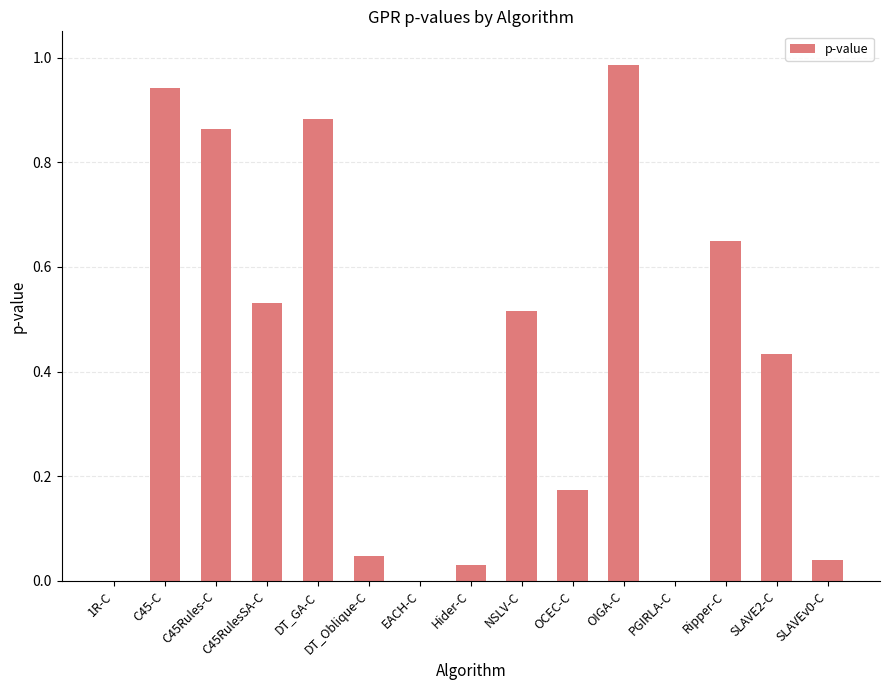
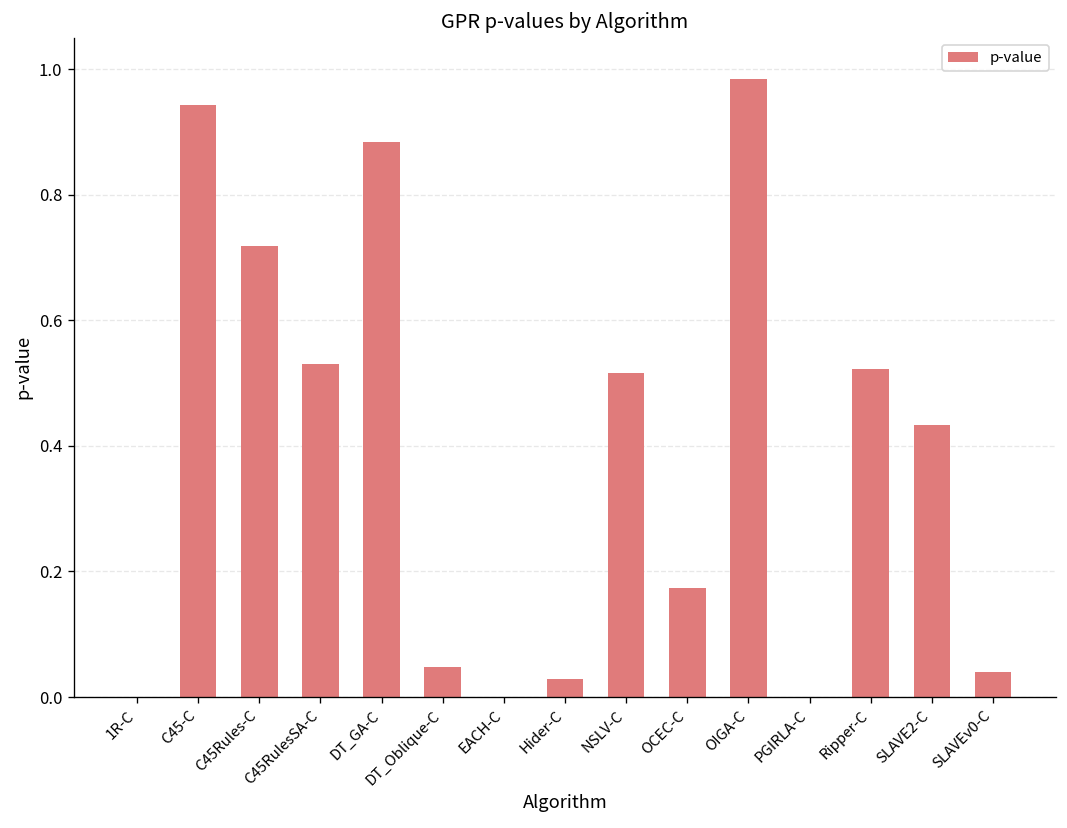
  {
    "C45-C": 0.94,
-   "C45Rules-C": 0.86,
+   "C45Rules-C": 0.72,
    "C45RulesSA-C": 0.53,
    "DT_GA-C": 0.88,
    "DT_Oblique-C": 0.05,
    "Hider-C": 0.03,
    "NSLV-C": 0.52,
    "OCEC-C": 0.17,
    "OIGA-C": 0.98,
-   "Ripper-C": 0.65,
+   "Ripper-C": 0.52,
    "SLAVE2-C": 0.43,
    "SLAVEv0-C": 0.04
  }
